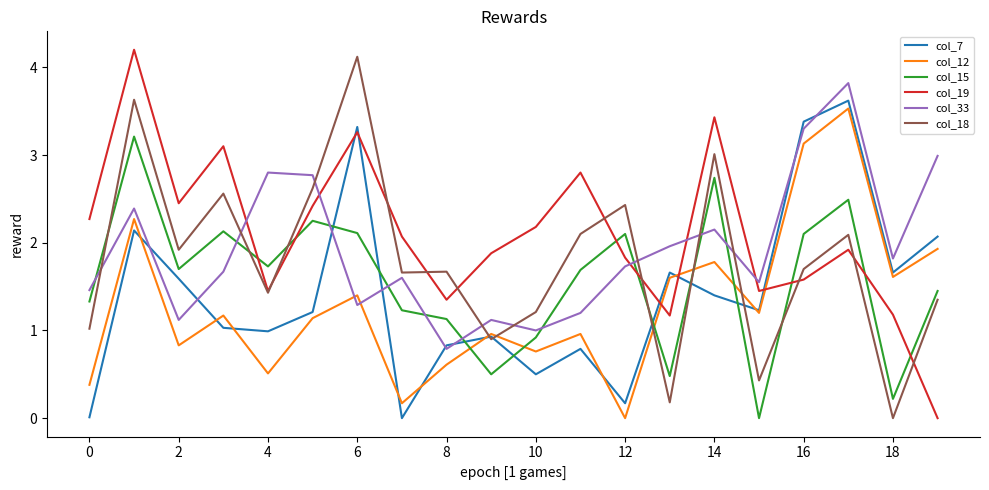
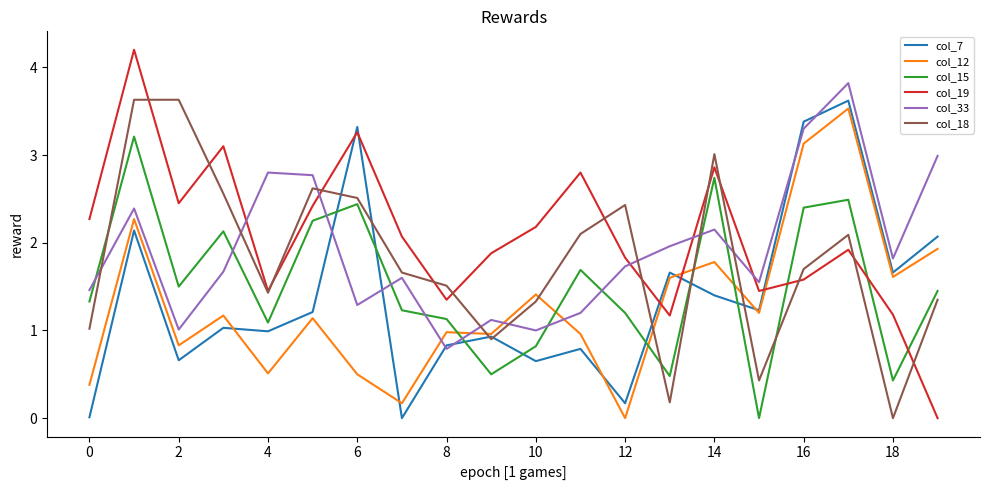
  {
    "col_7": {
      "0": 0.0,
-     "2": 1.6,
+     "2": 0.7,
      "4": 1.0,
      "6": 3.3,
      "8": 0.8,
-     "10": 0.5,
+     "10": 0.7,
      "12": 0.2,
      "14": 1.4,
      "16": 3.4,
      "18": 1.7
    },
    "col_12": {
      "0": 0.4,
      "2": 0.8,
      "4": 0.5,
-     "6": 1.4,
-     "8": 0.6,
-     "10": 0.8,
+     "6": 0.5,
+     "8": 1.0,
+     "10": 1.4,
      "12": 0.0,
      "14": 1.8,
      "16": 3.1,
      "18": 1.6
    },
    "col_15": {
      "0": 1.3,
-     "2": 1.7,
-     "4": 1.7,
-     "6": 2.1,
+     "2": 1.5,
+     "4": 1.1,
+     "6": 2.4,
      "8": 1.1,
-     "10": 0.9,
-     "12": 2.1,
+     "10": 0.8,
+     "12": 1.2,
      "14": 2.7,
-     "16": 2.1,
-     "18": 0.2
+     "16": 2.4,
+     "18": 0.4
    },
    "col_19": {
      "0": 2.3,
      "2": 2.5,
      "6": 3.3,
      "8": 1.4,
      "10": 2.2,
      "12": 1.8,
-     "14": 3.4,
+     "14": 2.9,
      "16": 1.6,
      "18": 1.2
    },
    "col_33": {
      "0": 1.5,
-     "2": 1.1,
+     "2": 1.0,
      "4": 2.8,
      "6": 1.3,
      "8": 0.8,
      "10": 1.0,
      "12": 1.7,
      "14": 2.2,
      "16": 3.3,
      "18": 1.8
    },
    "col_18": {
      "0": 1.0,
-     "2": 1.9,
-     "6": 4.1,
-     "8": 1.7,
-     "10": 1.2,
+     "2": 3.6,
+     "6": 2.5,
+     "8": 1.5,
+     "10": 1.3,
      "12": 2.4,
      "14": 3.0,
      "16": 1.7,
      "18": 0.0
    }
  }
